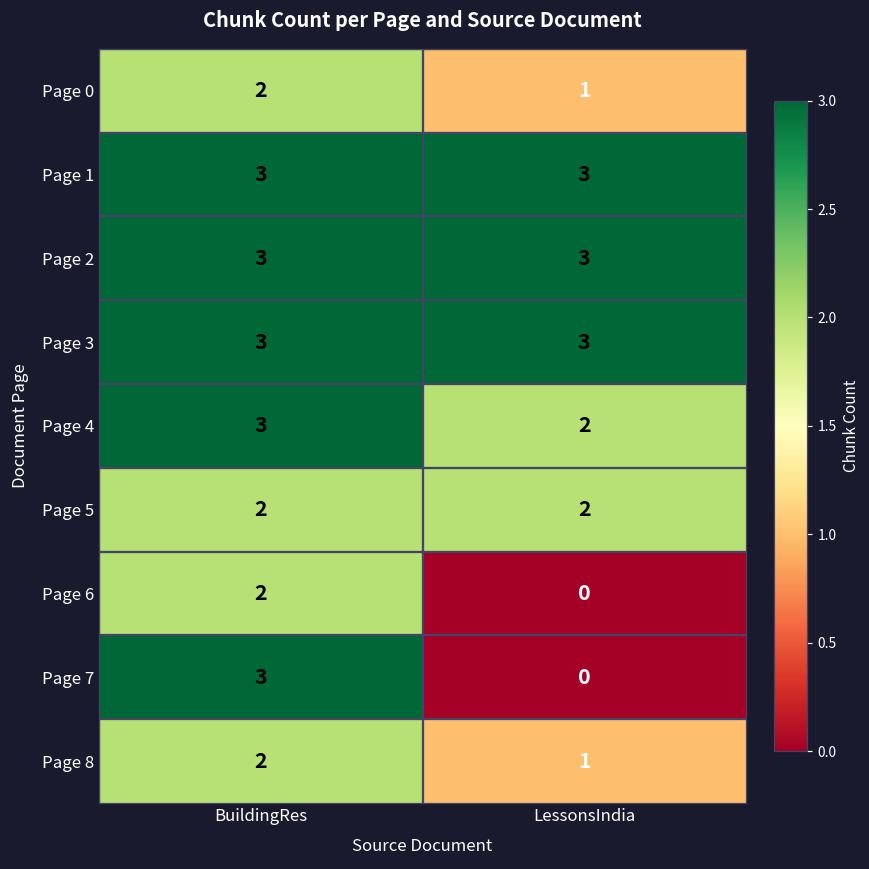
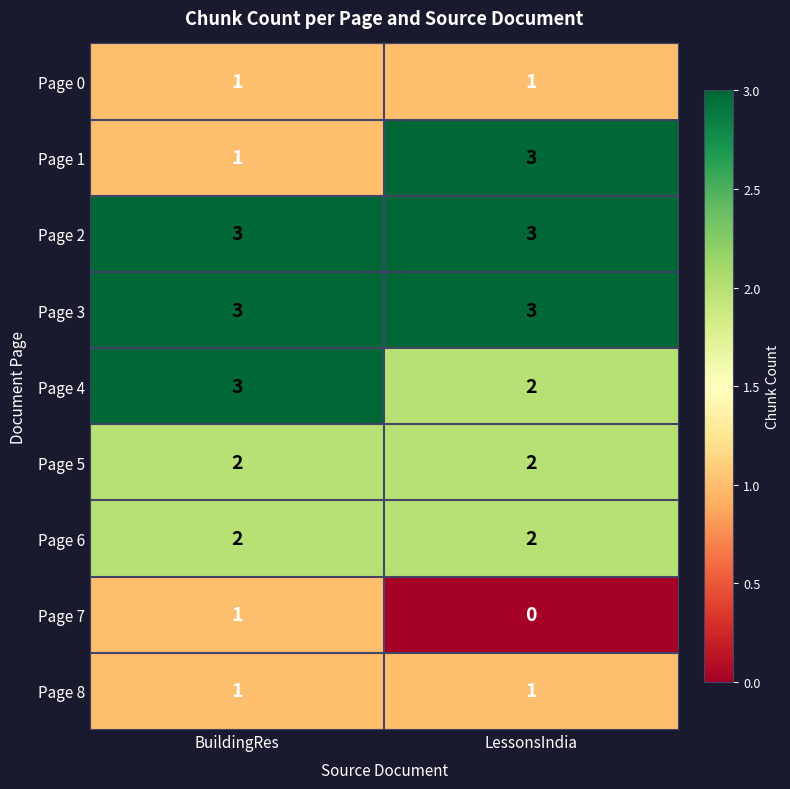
  {
    "Page 0": {
-     "BuildingRes": 2,
+     "BuildingRes": 1,
      "LessonsIndia": 1
    },
    "Page 1": {
-     "BuildingRes": 3,
+     "BuildingRes": 1,
      "LessonsIndia": 3
    },
    "Page 2": {
      "BuildingRes": 3,
      "LessonsIndia": 3
    },
    "Page 3": {
      "BuildingRes": 3,
      "LessonsIndia": 3
    },
    "Page 4": {
      "BuildingRes": 3,
      "LessonsIndia": 2
    },
    "Page 5": {
      "BuildingRes": 2,
      "LessonsIndia": 2
    },
    "Page 6": {
      "BuildingRes": 2,
-     "LessonsIndia": 0
+     "LessonsIndia": 2
    },
    "Page 7": {
-     "BuildingRes": 3,
+     "BuildingRes": 1,
      "LessonsIndia": 0
    },
    "Page 8": {
-     "BuildingRes": 2,
+     "BuildingRes": 1,
      "LessonsIndia": 1
    }
  }
